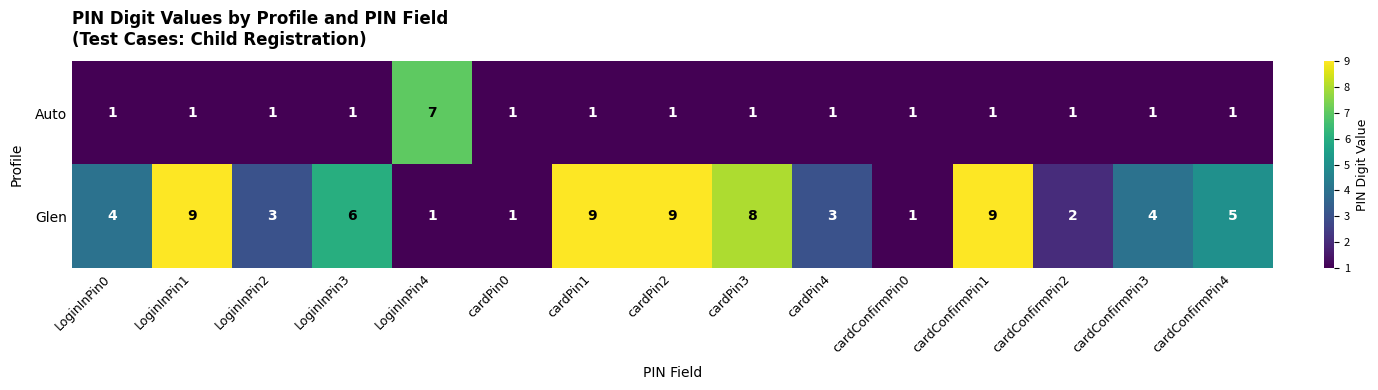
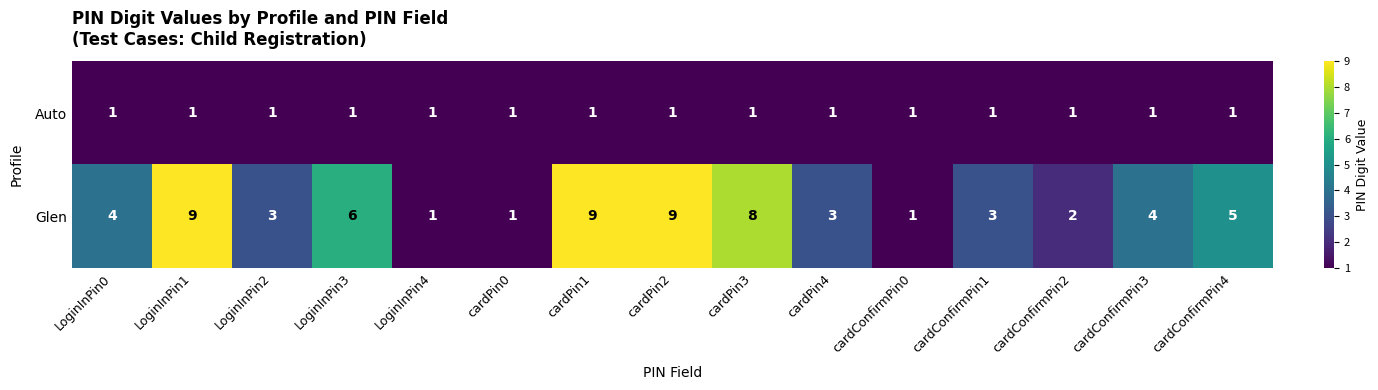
  {
    "Auto": {
      "LoginInPin0": 1,
      "LoginInPin1": 1,
      "LoginInPin2": 1,
      "LoginInPin3": 1,
-     "LoginInPin4": 7,
+     "LoginInPin4": 1,
      "cardPin0": 1,
      "cardPin1": 1,
      "cardPin2": 1,
      "cardPin3": 1,
      "cardPin4": 1,
      "cardConfirmPin0": 1,
      "cardConfirmPin1": 1,
      "cardConfirmPin2": 1,
      "cardConfirmPin3": 1,
      "cardConfirmPin4": 1
    },
    "Glen": {
      "LoginInPin0": 4,
      "LoginInPin1": 9,
      "LoginInPin2": 3,
      "LoginInPin3": 6,
      "LoginInPin4": 1,
      "cardPin0": 1,
      "cardPin1": 9,
      "cardPin2": 9,
      "cardPin3": 8,
      "cardPin4": 3,
      "cardConfirmPin0": 1,
-     "cardConfirmPin1": 9,
+     "cardConfirmPin1": 3,
      "cardConfirmPin2": 2,
      "cardConfirmPin3": 4,
      "cardConfirmPin4": 5
    }
  }
